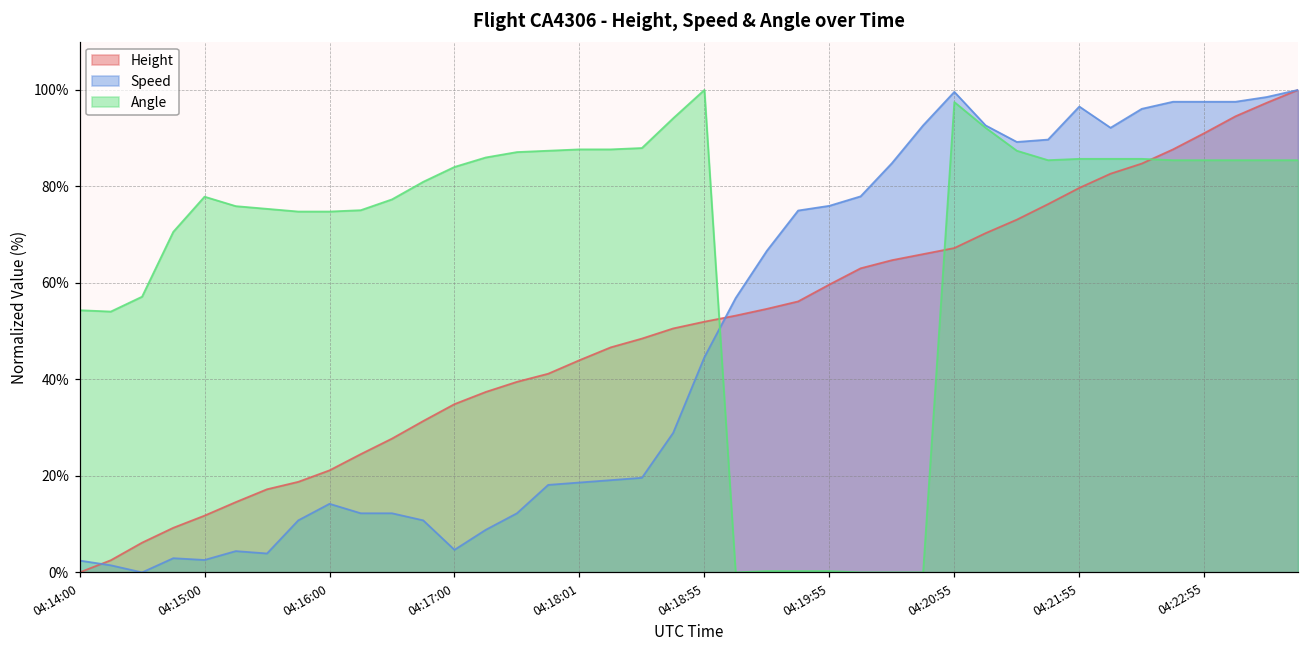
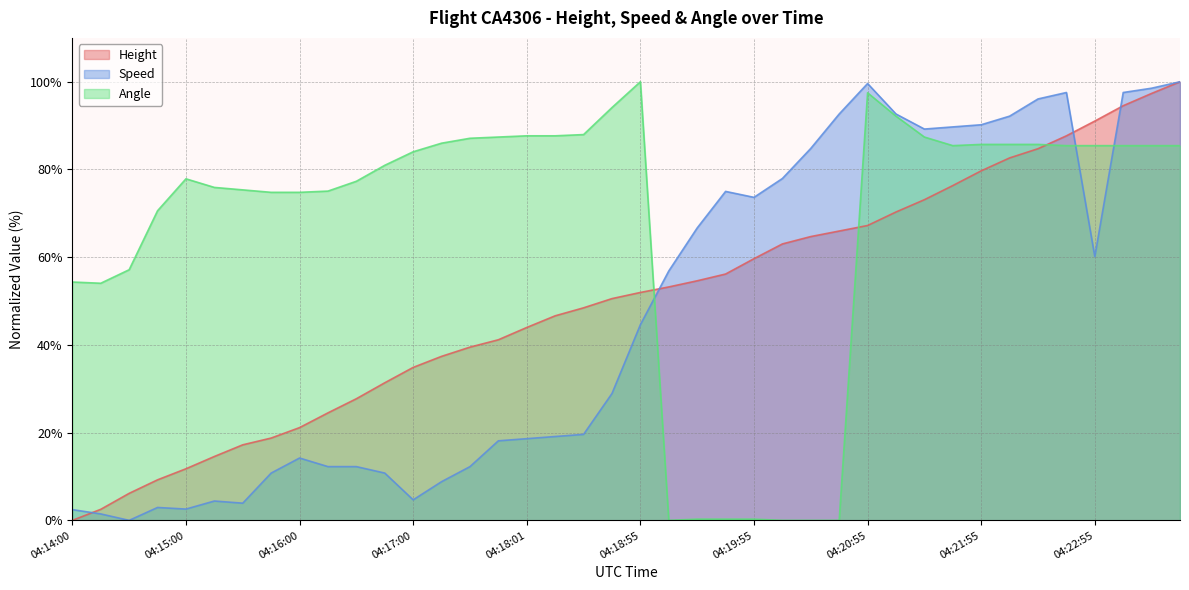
  {
    "Height": {
      "04:14:00": "0%",
      "04:15:00": "12%",
      "04:16:00": "21%",
      "04:17:00": "35%",
      "04:18:01": "44%",
      "04:18:55": "52%",
      "04:19:55": "60%",
      "04:20:55": "67%",
      "04:21:55": "80%",
      "04:22:55": "91%"
    },
    "Speed": {
      "04:14:00": "2%",
      "04:15:00": "3%",
      "04:16:00": "14%",
      "04:17:00": "5%",
      "04:18:01": "19%",
      "04:18:55": "45%",
-     "04:19:55": "76%",
+     "04:19:55": "74%",
      "04:20:55": "100%",
-     "04:21:55": "97%",
-     "04:22:55": "98%"
+     "04:21:55": "90%",
+     "04:22:55": "60%"
    },
    "Angle": {
      "04:14:00": "54%",
      "04:15:00": "78%",
      "04:16:00": "75%",
      "04:17:00": "84%",
      "04:18:01": "88%",
      "04:18:55": "100%",
      "04:19:55": "0%",
      "04:20:55": "97%",
      "04:21:55": "86%",
      "04:22:55": "85%"
    }
  }
